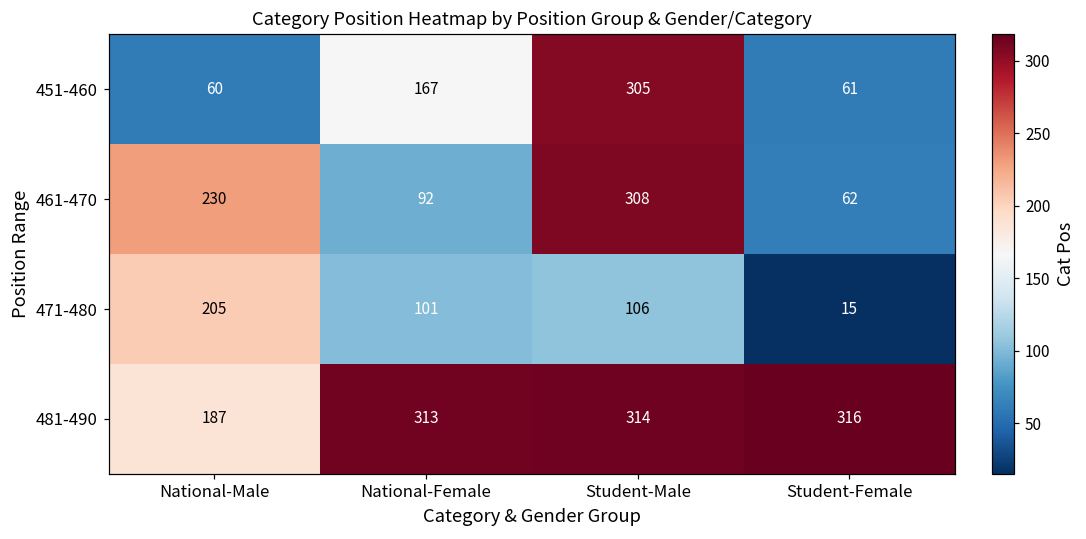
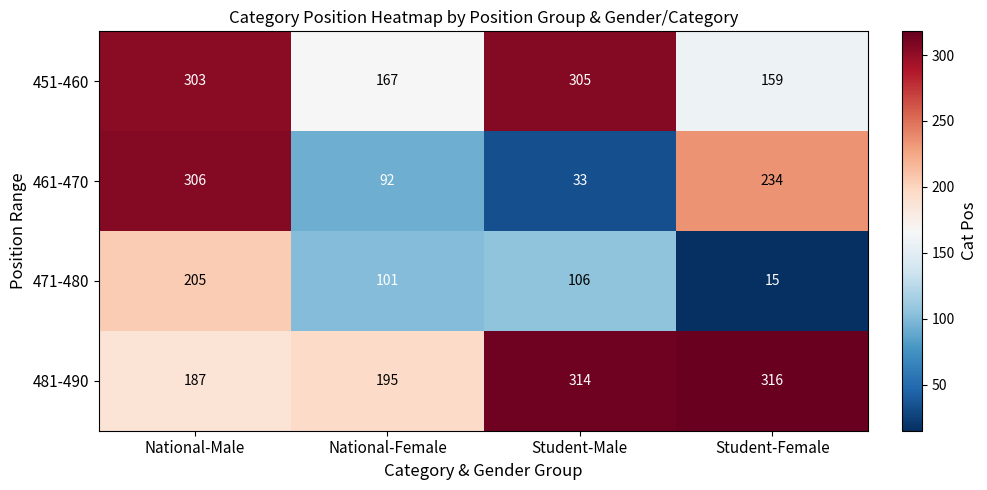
  {
    "451-460": {
-     "National-Male": 60,
+     "National-Male": 303,
      "National-Female": 167,
      "Student-Male": 305,
-     "Student-Female": 61
+     "Student-Female": 159
    },
    "461-470": {
-     "National-Male": 230,
+     "National-Male": 306,
      "National-Female": 92,
-     "Student-Male": 308,
-     "Student-Female": 62
+     "Student-Male": 33,
+     "Student-Female": 234
    },
    "471-480": {
      "National-Male": 205,
      "National-Female": 101,
      "Student-Male": 106,
      "Student-Female": 15
    },
    "481-490": {
      "National-Male": 187,
-     "National-Female": 313,
+     "National-Female": 195,
      "Student-Male": 314,
      "Student-Female": 316
    }
  }
